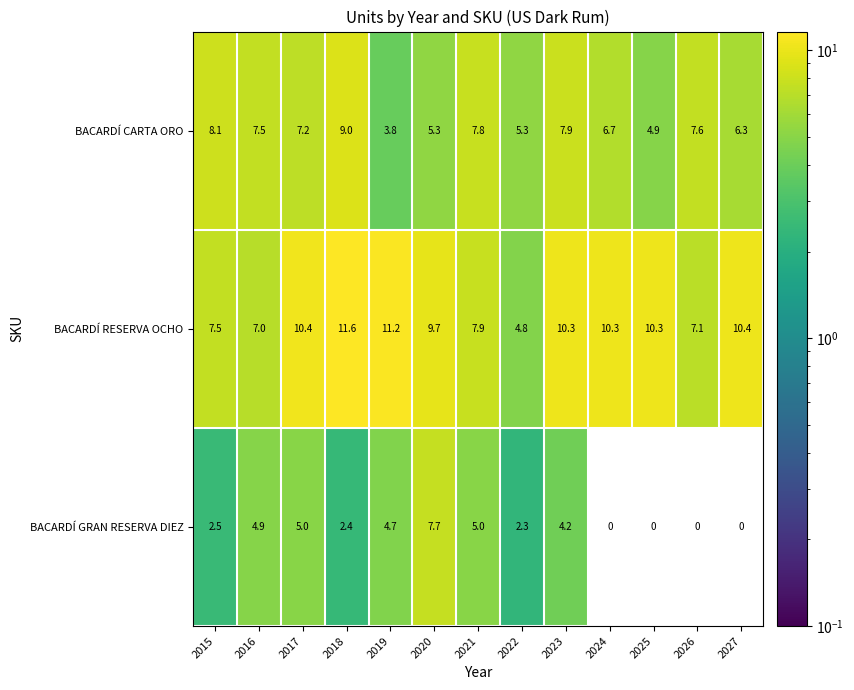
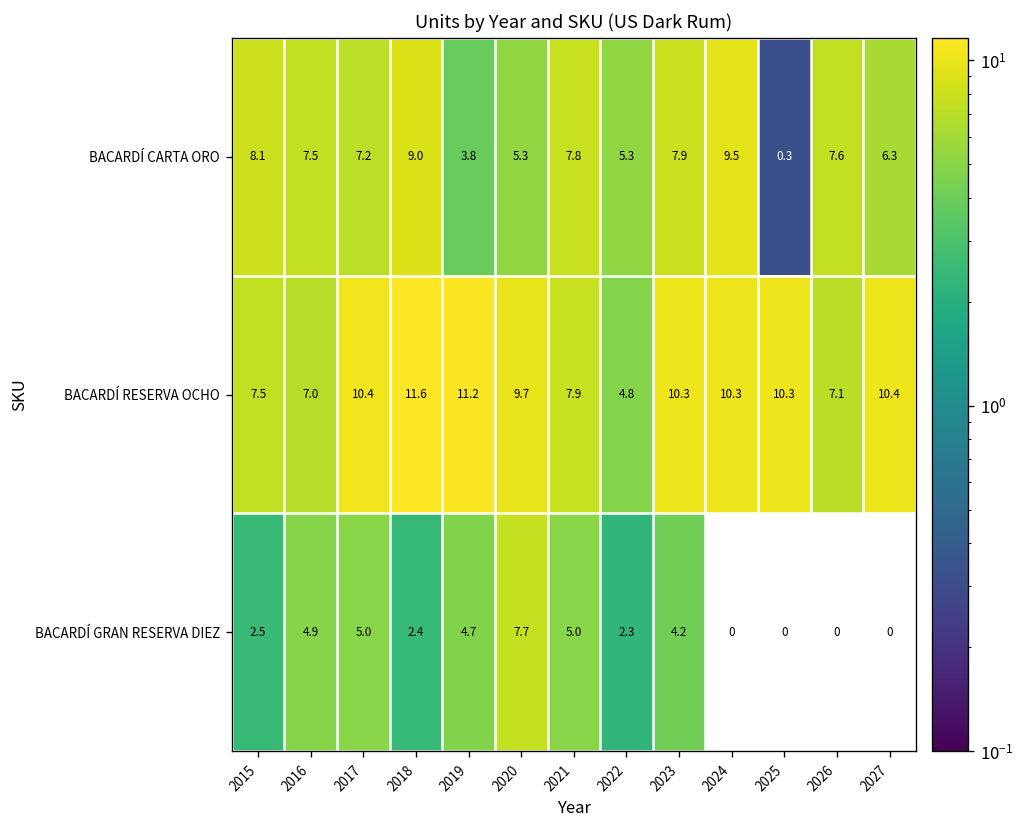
  {
    "BACARDÍ CARTA ORO": {
      "2015": 8.1,
      "2016": 7.5,
      "2017": 7.2,
      "2018": 9.0,
      "2019": 3.8,
      "2020": 5.3,
      "2021": 7.8,
      "2022": 5.3,
      "2023": 7.9,
-     "2024": 6.7,
-     "2025": 4.9,
+     "2024": 9.5,
+     "2025": 0.3,
      "2026": 7.6,
      "2027": 6.3
    },
    "BACARDÍ RESERVA OCHO": {
      "2015": 7.5,
      "2016": 7.0,
      "2017": 10.4,
      "2018": 11.6,
      "2019": 11.2,
      "2020": 9.7,
      "2021": 7.9,
      "2022": 4.8,
      "2023": 10.3,
      "2024": 10.3,
      "2025": 10.3,
      "2026": 7.1,
      "2027": 10.4
    },
    "BACARDÍ GRAN RESERVA DIEZ": {
      "2015": 2.5,
      "2016": 4.9,
      "2017": 5.0,
      "2018": 2.4,
      "2019": 4.7,
      "2020": 7.7,
      "2021": 5.0,
      "2022": 2.3,
      "2023": 4.2,
      "2024": 0,
      "2025": 0,
      "2026": 0,
      "2027": 0
    }
  }
